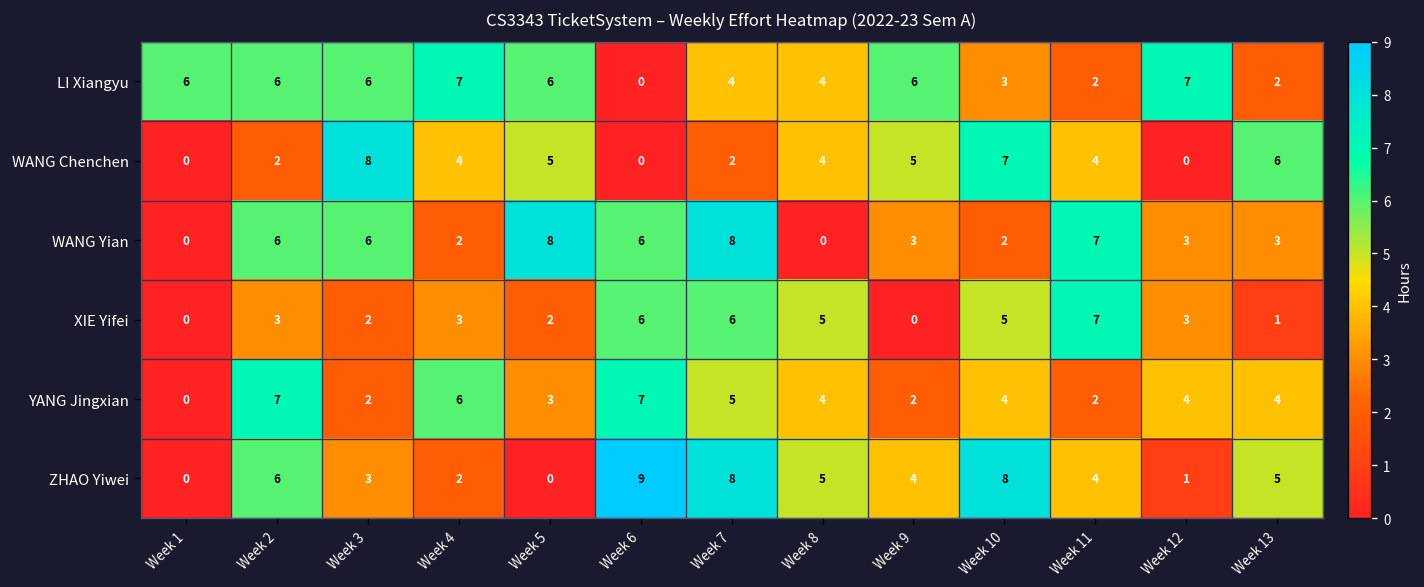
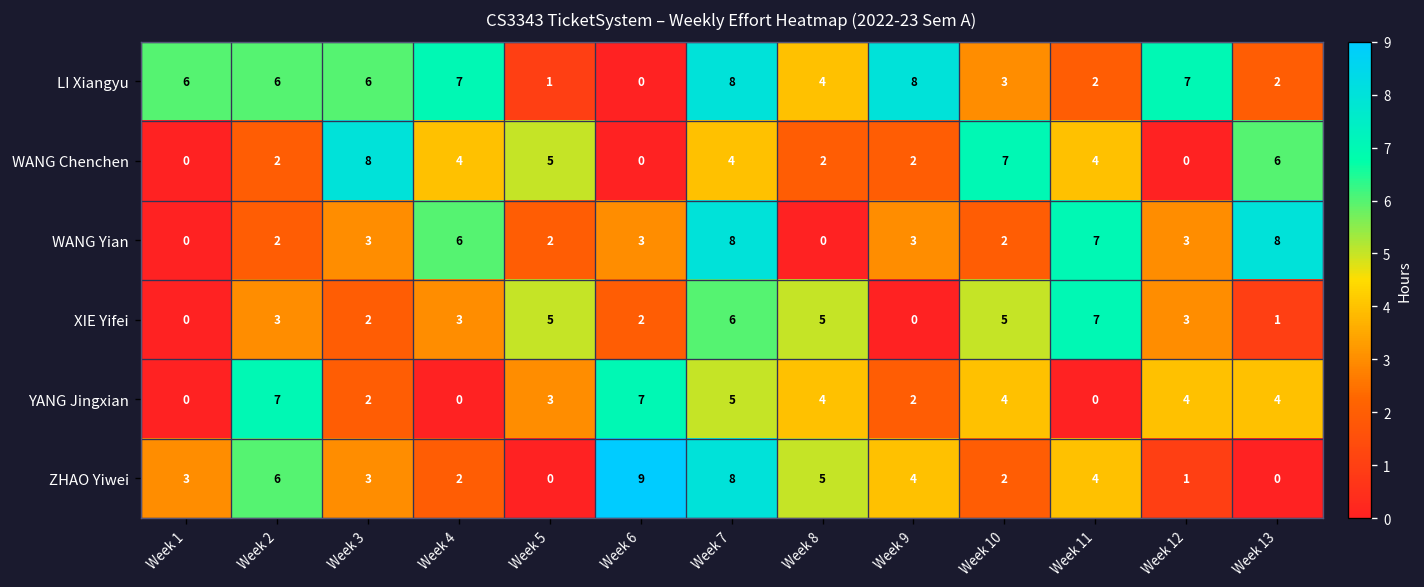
  {
    "LI Xiangyu": {
      "Week 1": 6,
      "Week 2": 6,
      "Week 3": 6,
      "Week 4": 7,
-     "Week 5": 6,
+     "Week 5": 1,
      "Week 6": 0,
-     "Week 7": 4,
+     "Week 7": 8,
      "Week 8": 4,
-     "Week 9": 6,
+     "Week 9": 8,
      "Week 10": 3,
      "Week 11": 2,
      "Week 12": 7,
      "Week 13": 2
    },
    "WANG Chenchen": {
      "Week 1": 0,
      "Week 2": 2,
      "Week 3": 8,
      "Week 4": 4,
      "Week 5": 5,
      "Week 6": 0,
-     "Week 7": 2,
-     "Week 8": 4,
-     "Week 9": 5,
+     "Week 7": 4,
+     "Week 8": 2,
+     "Week 9": 2,
      "Week 10": 7,
      "Week 11": 4,
      "Week 12": 0,
      "Week 13": 6
    },
    "WANG Yian": {
      "Week 1": 0,
-     "Week 2": 6,
-     "Week 3": 6,
-     "Week 4": 2,
-     "Week 5": 8,
-     "Week 6": 6,
+     "Week 2": 2,
+     "Week 3": 3,
+     "Week 4": 6,
+     "Week 5": 2,
+     "Week 6": 3,
      "Week 7": 8,
      "Week 8": 0,
      "Week 9": 3,
      "Week 10": 2,
      "Week 11": 7,
      "Week 12": 3,
-     "Week 13": 3
+     "Week 13": 8
    },
    "XIE Yifei": {
      "Week 1": 0,
      "Week 2": 3,
      "Week 3": 2,
      "Week 4": 3,
-     "Week 5": 2,
-     "Week 6": 6,
+     "Week 5": 5,
+     "Week 6": 2,
      "Week 7": 6,
      "Week 8": 5,
      "Week 9": 0,
      "Week 10": 5,
      "Week 11": 7,
      "Week 12": 3,
      "Week 13": 1
    },
    "YANG Jingxian": {
      "Week 1": 0,
      "Week 2": 7,
      "Week 3": 2,
-     "Week 4": 6,
+     "Week 4": 0,
      "Week 5": 3,
      "Week 6": 7,
      "Week 7": 5,
      "Week 8": 4,
      "Week 9": 2,
      "Week 10": 4,
-     "Week 11": 2,
+     "Week 11": 0,
      "Week 12": 4,
      "Week 13": 4
    },
    "ZHAO Yiwei": {
-     "Week 1": 0,
+     "Week 1": 3,
      "Week 2": 6,
      "Week 3": 3,
      "Week 4": 2,
      "Week 5": 0,
      "Week 6": 9,
      "Week 7": 8,
      "Week 8": 5,
      "Week 9": 4,
-     "Week 10": 8,
+     "Week 10": 2,
      "Week 11": 4,
      "Week 12": 1,
-     "Week 13": 5
+     "Week 13": 0
    }
  }
